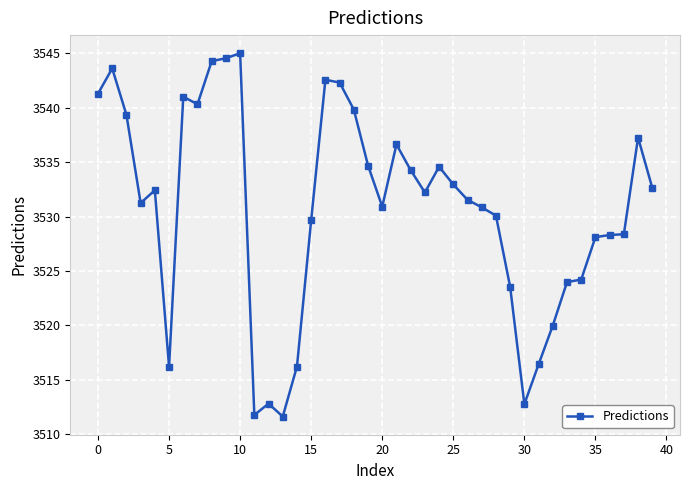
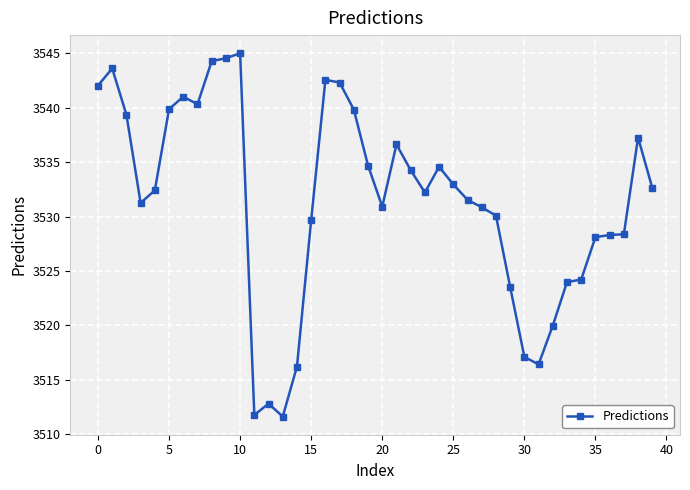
  {
-   "0": 3541.3,
-   "5": 3516.2,
+   "0": 3542.0,
+   "5": 3539.9,
    "10": 3545.0,
    "15": 3529.7,
    "20": 3530.9,
    "25": 3532.9,
-   "30": 3512.8,
+   "30": 3517.1,
    "35": 3528.1
  }
